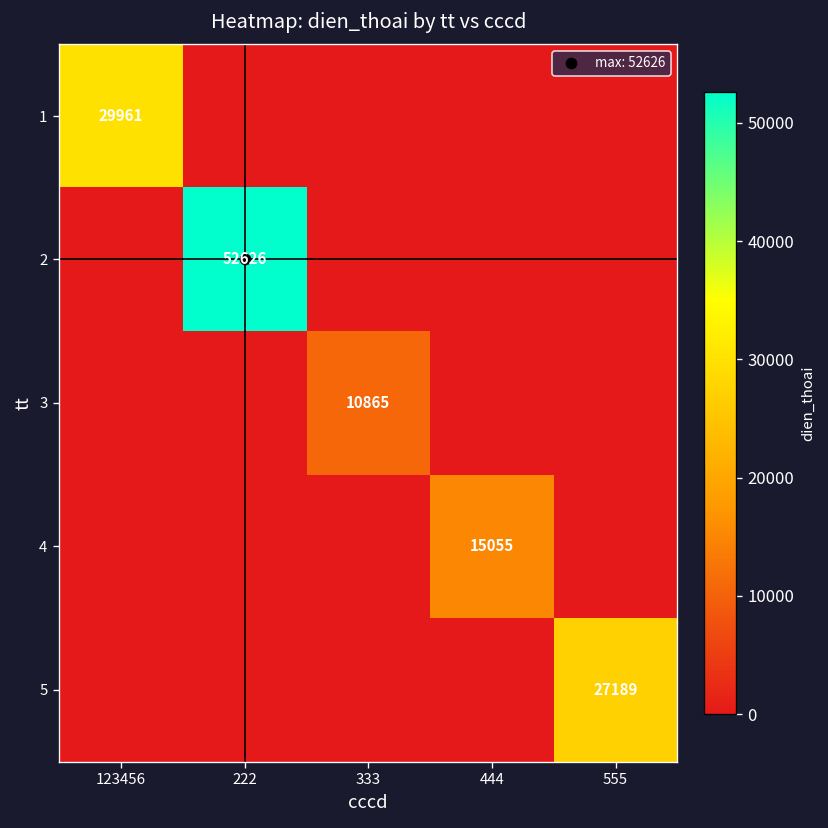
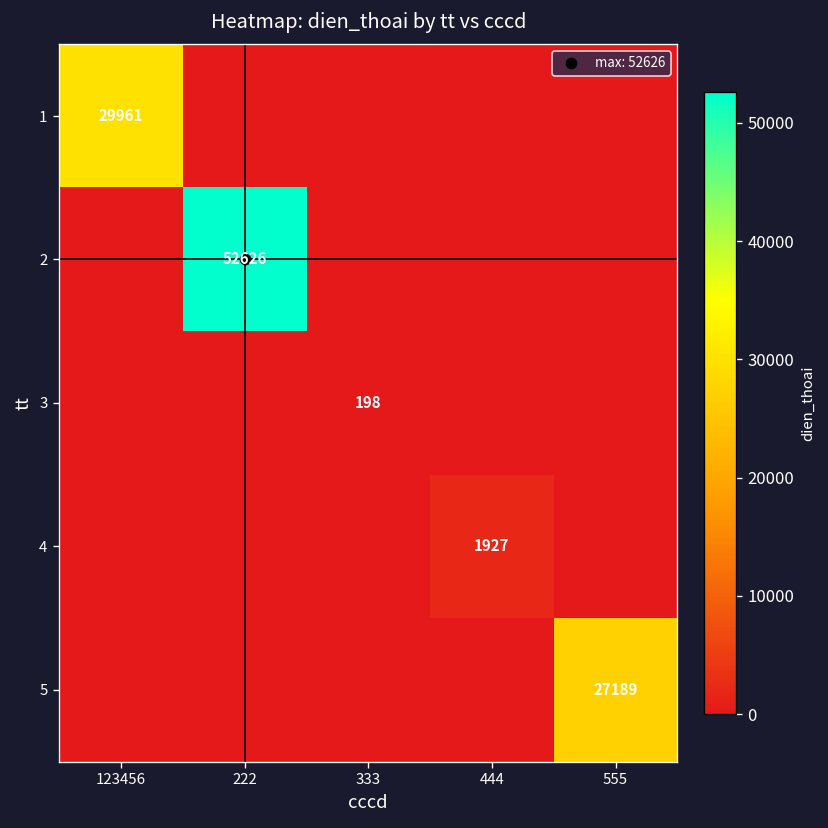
  {
    "1": {
      "123456": 29961
    },
    "3": {
-     "333": 10865
+     "333": 198
    },
    "4": {
-     "444": 15055
+     "444": 1927
    },
    "5": {
      "555": 27189
    }
  }
